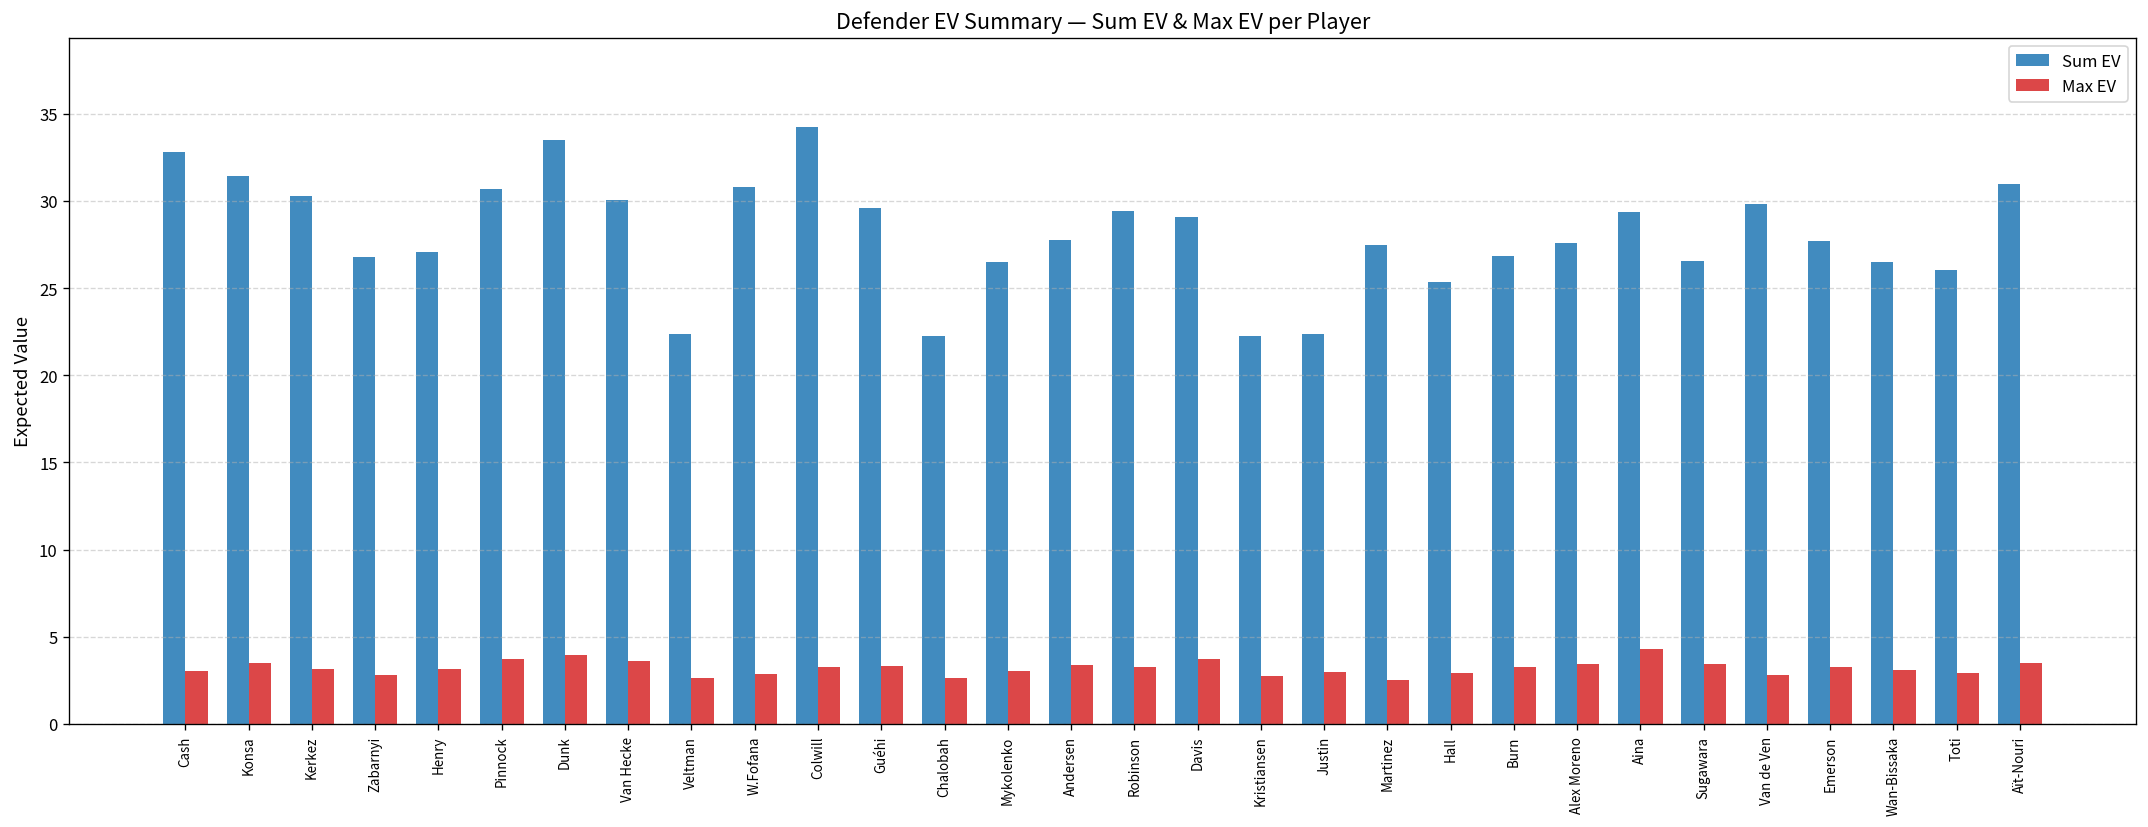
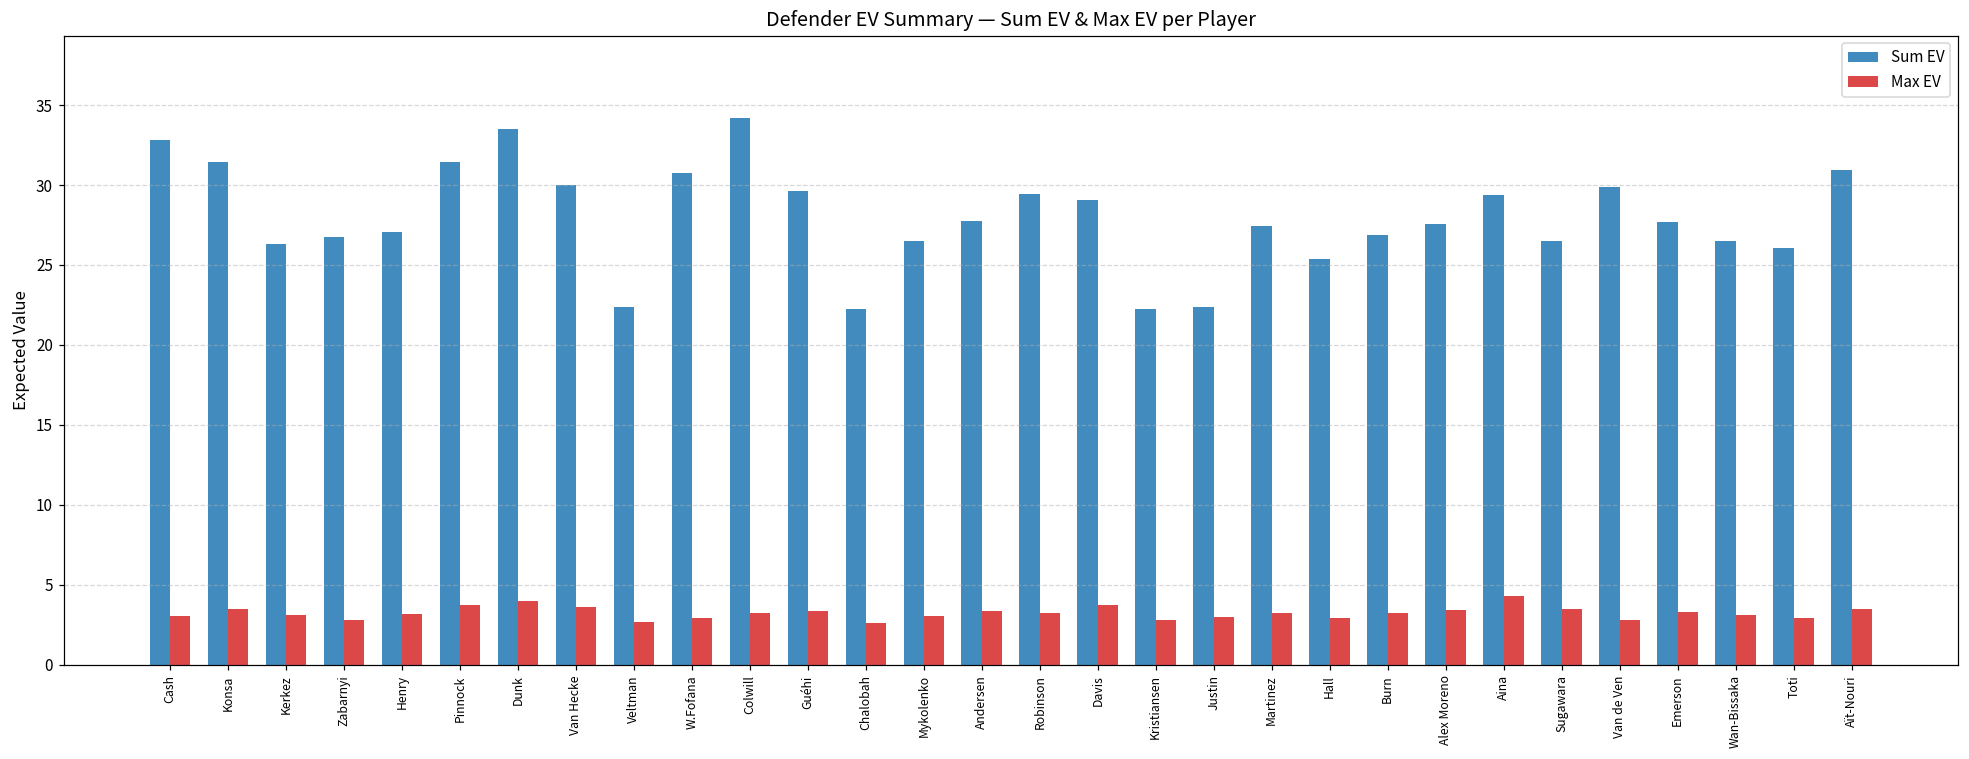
  {
    "Sum EV": {
      "Cash": 32.8,
      "Konsa": 31.4,
-     "Kerkez": 30.3,
+     "Kerkez": 26.3,
      "Zabarnyi": 26.8,
      "Henry": 27.0,
-     "Pinnock": 30.7,
+     "Pinnock": 31.5,
      "Dunk": 33.5,
      "Van Hecke": 30.0,
      "Veltman": 22.4,
      "W.Fofana": 30.8,
      "Colwill": 34.2,
      "Guéhi": 29.6,
      "Chalobah": 22.3,
      "Mykolenko": 26.5,
      "Andersen": 27.7,
      "Robinson": 29.4,
      "Davis": 29.1,
      "Kristiansen": 22.2,
      "Justin": 22.4,
      "Martinez": 27.5,
      "Hall": 25.4,
      "Burn": 26.9,
      "Alex Moreno": 27.6,
      "Aina": 29.4,
      "Sugawara": 26.5,
      "Van de Ven": 29.9,
      "Emerson": 27.7,
      "Wan-Bissaka": 26.5,
      "Toti": 26.0,
      "Aït-Nouri": 31.0
    },
    "Max EV": {
      "Cash": 3.0,
      "Konsa": 3.5,
      "Kerkez": 3.1,
      "Zabarnyi": 2.8,
      "Henry": 3.2,
      "Pinnock": 3.7,
      "Dunk": 4.0,
      "Van Hecke": 3.6,
      "Veltman": 2.7,
      "W.Fofana": 2.9,
      "Colwill": 3.2,
      "Guéhi": 3.4,
      "Chalobah": 2.6,
      "Mykolenko": 3.0,
      "Andersen": 3.4,
      "Robinson": 3.2,
      "Davis": 3.7,
      "Kristiansen": 2.8,
      "Justin": 3.0,
-     "Martinez": 2.5,
+     "Martinez": 3.3,
      "Hall": 2.9,
      "Burn": 3.2,
      "Alex Moreno": 3.4,
      "Aina": 4.3,
      "Sugawara": 3.5,
      "Van de Ven": 2.8,
      "Emerson": 3.3,
      "Wan-Bissaka": 3.1,
      "Toti": 2.9,
      "Aït-Nouri": 3.5
    }
  }
